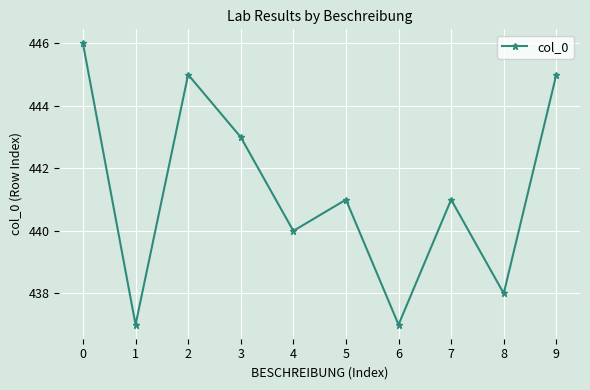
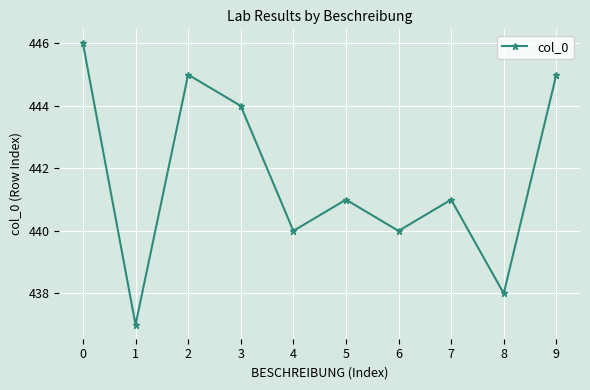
  {
    "0": 446,
    "1": 437,
    "2": 445,
-   "3": 443,
+   "3": 444,
    "4": 440,
    "5": 441,
-   "6": 437,
+   "6": 440,
    "7": 441,
    "8": 438,
    "9": 445
  }
